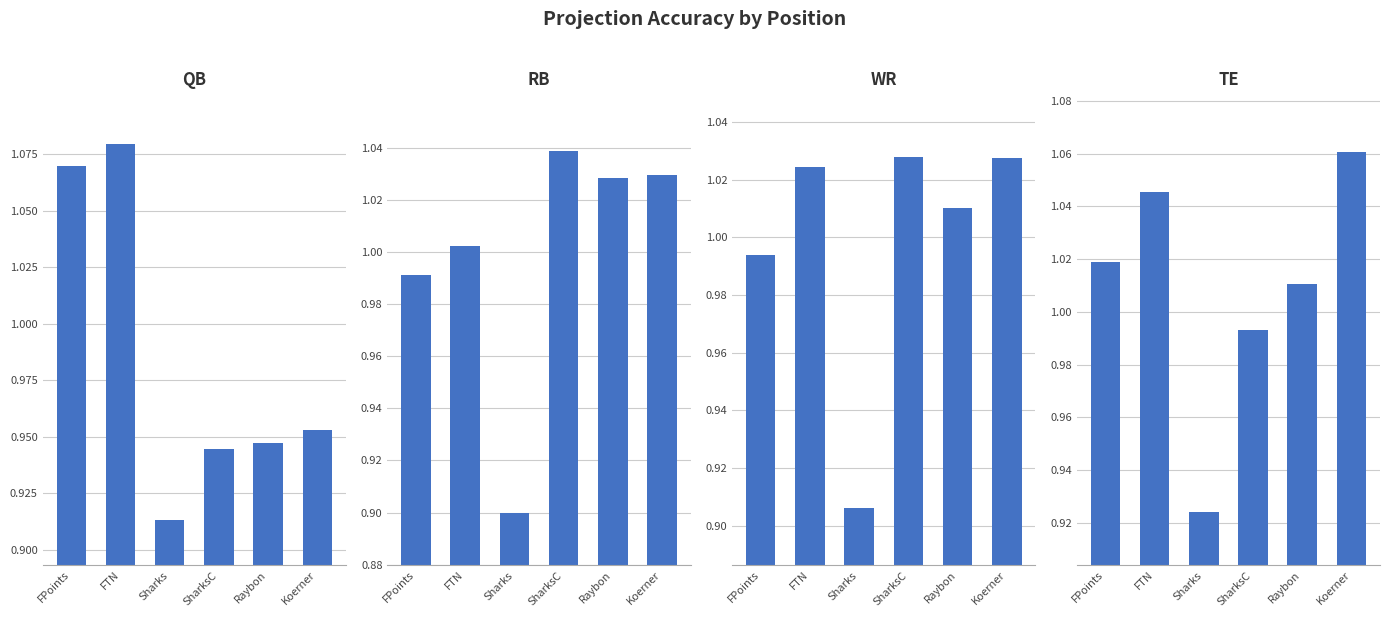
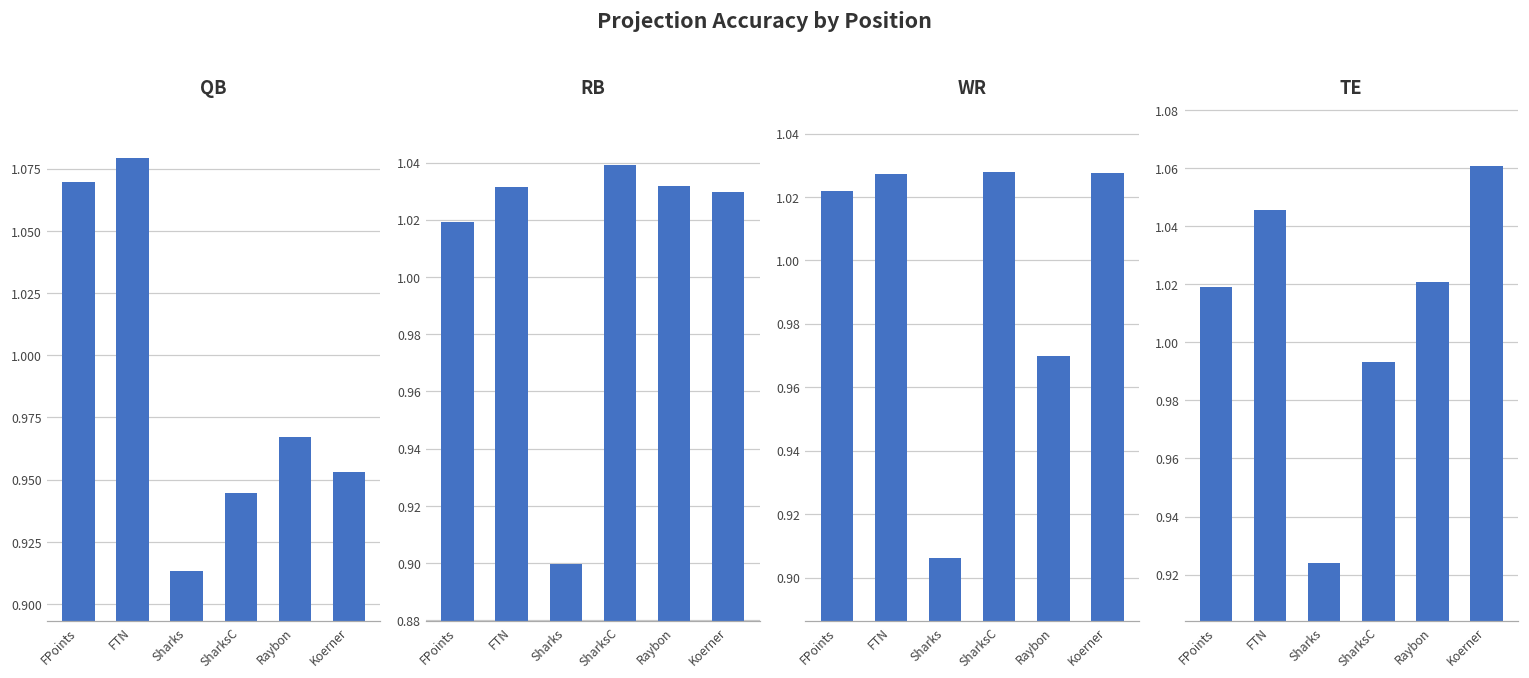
  {
    "QB": {
      "FPoints": 1.069,
      "FTN": 1.079,
      "Sharks": 0.913,
      "SharksC": 0.944,
-     "Raybon": 0.947,
+     "Raybon": 0.967,
      "Koerner": 0.953
    },
    "RB": {
-     "FPoints": 0.991,
-     "FTN": 1.003,
+     "FPoints": 1.019,
+     "FTN": 1.031,
      "Sharks": 0.900,
      "SharksC": 1.039,
-     "Raybon": 1.029,
+     "Raybon": 1.032,
      "Koerner": 1.030
    },
    "WR": {
-     "FPoints": 0.994,
-     "FTN": 1.024,
+     "FPoints": 1.022,
+     "FTN": 1.027,
      "Sharks": 0.906,
      "SharksC": 1.028,
-     "Raybon": 1.010,
+     "Raybon": 0.970,
      "Koerner": 1.027
    },
    "TE": {
      "FPoints": 1.019,
      "FTN": 1.046,
      "Sharks": 0.924,
      "SharksC": 0.993,
-     "Raybon": 1.011,
+     "Raybon": 1.021,
      "Koerner": 1.061
    }
  }
